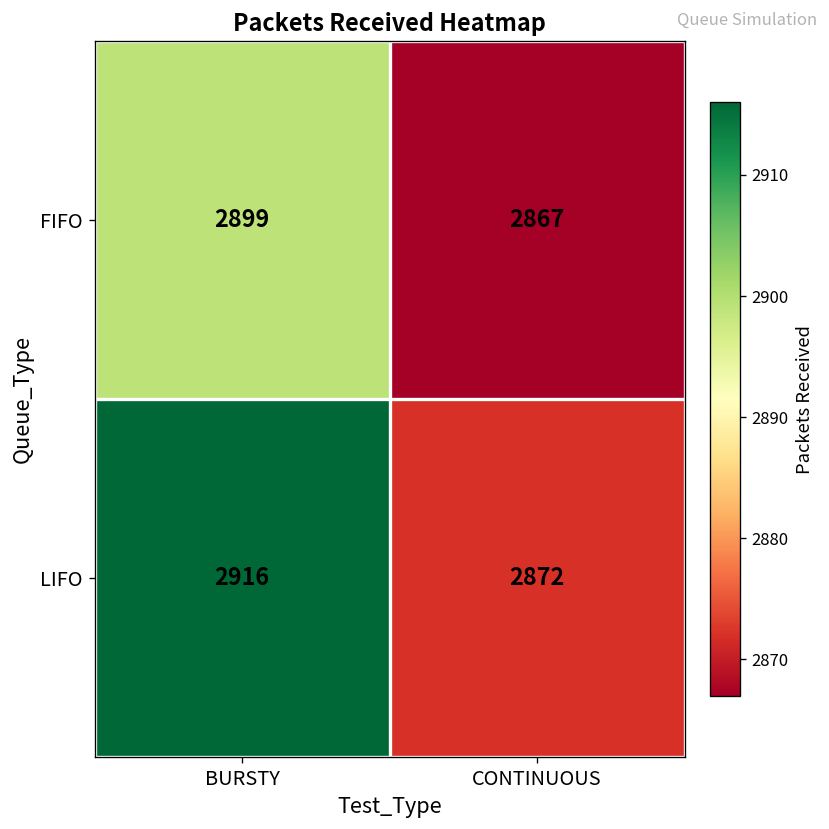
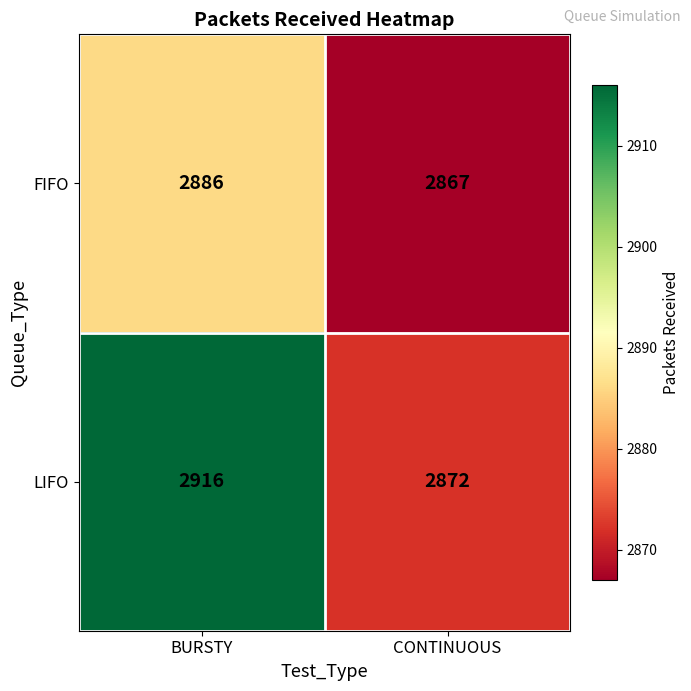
  {
    "FIFO": {
-     "BURSTY": 2899,
+     "BURSTY": 2886,
      "CONTINUOUS": 2867
    },
    "LIFO": {
      "BURSTY": 2916,
      "CONTINUOUS": 2872
    }
  }
